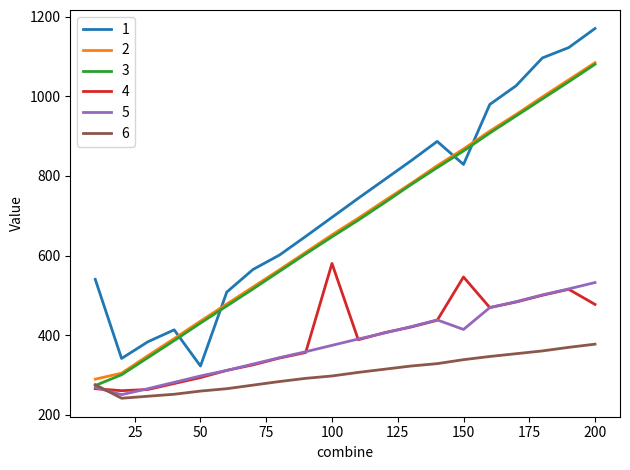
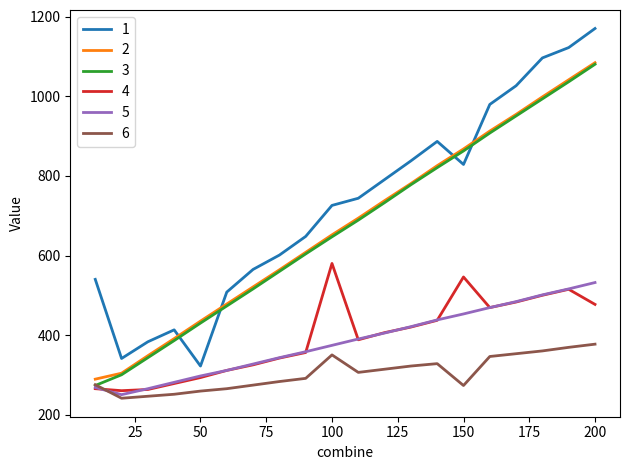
  {
    "1": {
      "50": 320,
-     "100": 700,
+     "100": 730,
      "150": 830,
      "200": 1170
    },
    "4": {
      "100": 580,
      "150": 550,
      "200": 480
    },
    "5": {
      "100": 370,
-     "150": 410,
+     "150": 450,
      "200": 530
    },
    "6": {
      "50": 260,
-     "100": 300,
-     "150": 340,
+     "100": 350,
+     "150": 270,
      "200": 380
    }
  }
